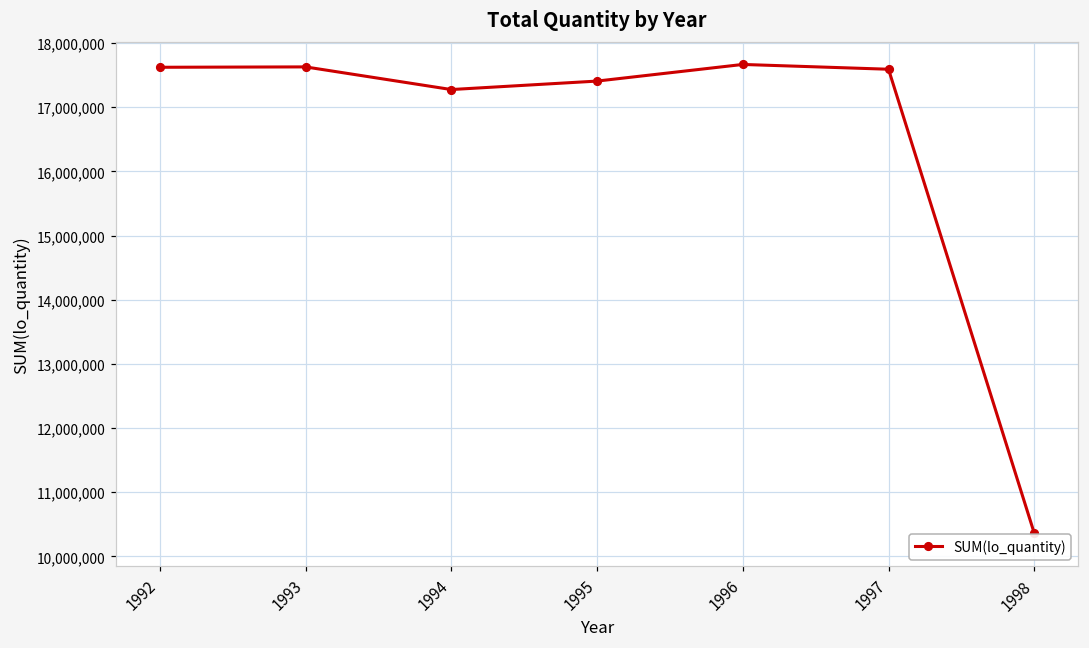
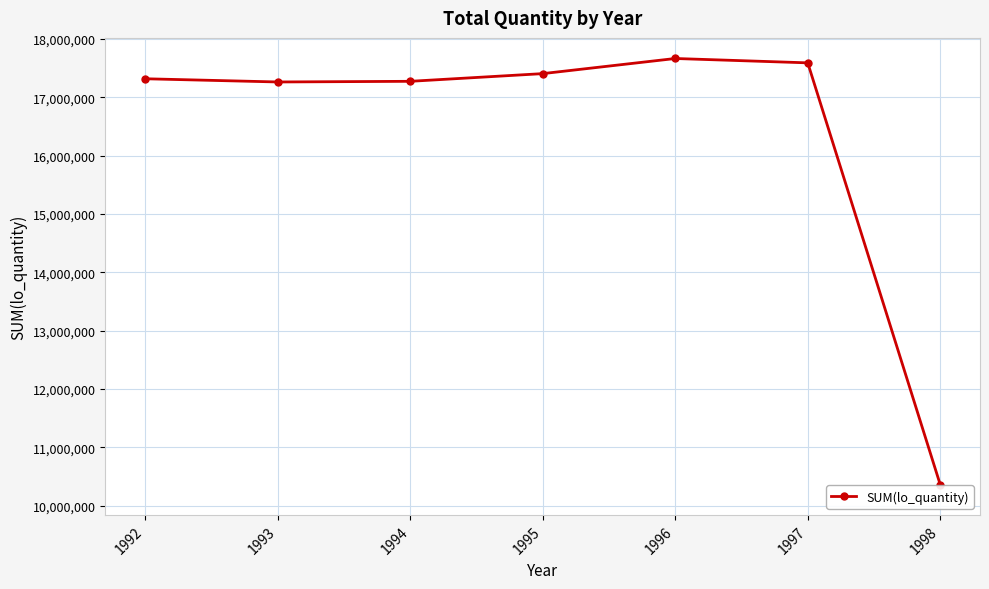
  {
-   "1992": "17,600,000",
-   "1993": "17,600,000",
+   "1992": "17,300,000",
+   "1993": "17,300,000",
    "1994": "17,300,000",
    "1995": "17,400,000",
    "1996": "17,700,000",
    "1997": "17,600,000",
    "1998": "10,400,000"
  }
